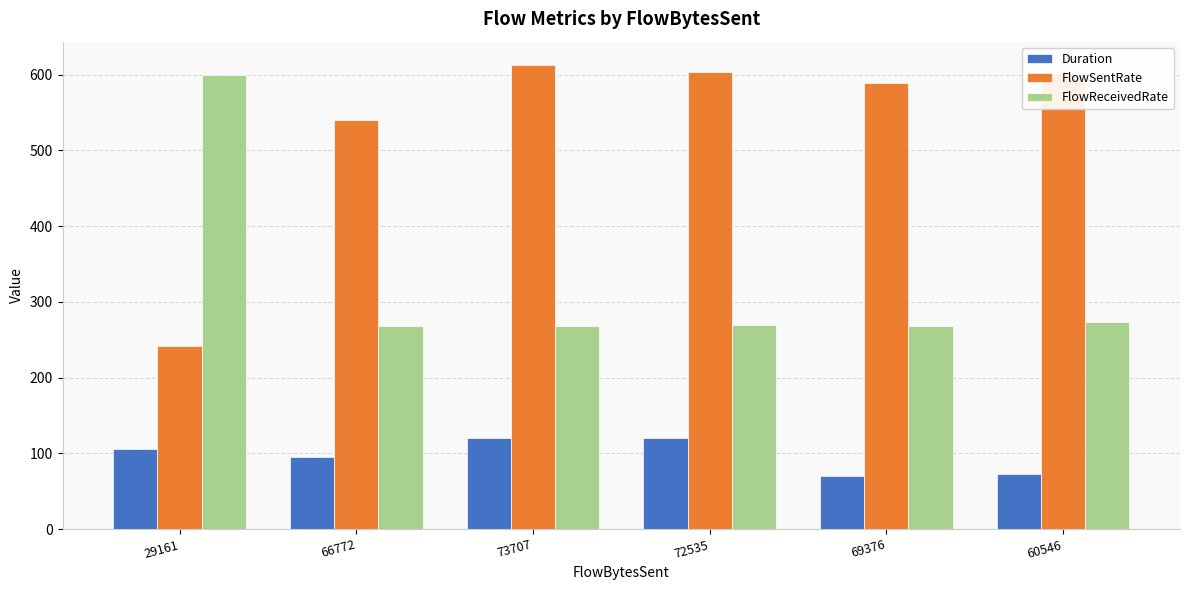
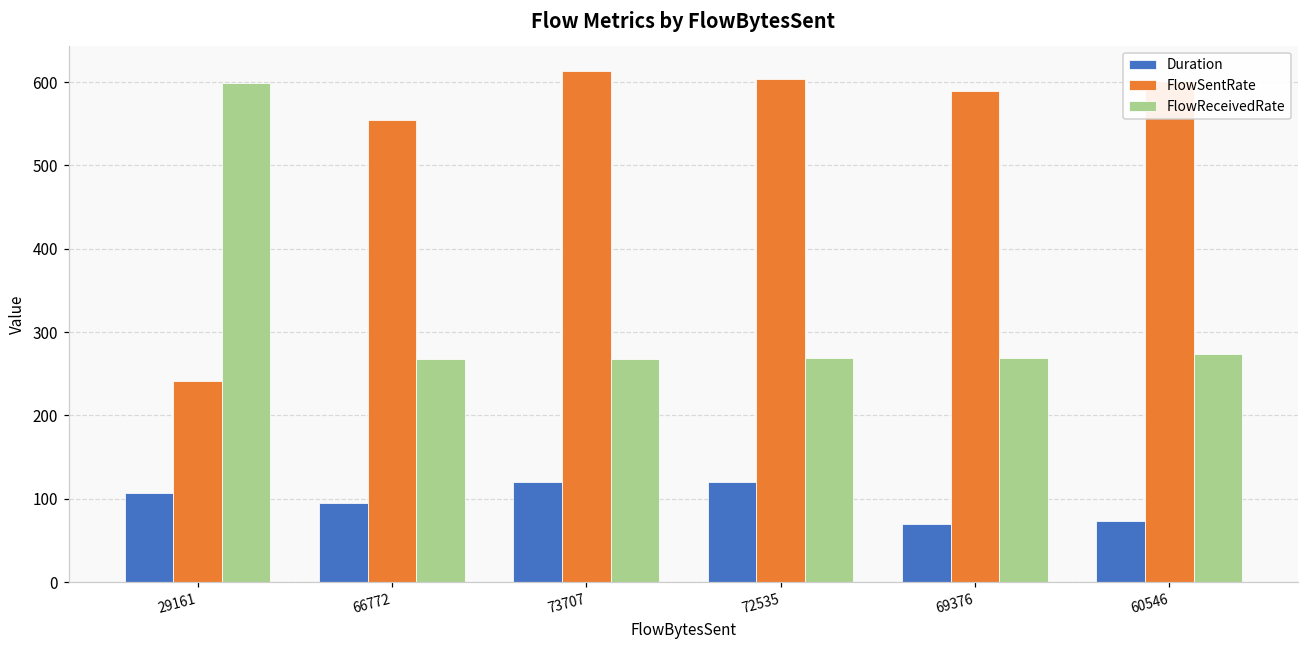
  {
    "Duration": {
      "29161": 110,
      "66772": 90,
      "73707": 120,
      "72535": 120,
      "69376": 70,
      "60546": 70
    },
    "FlowSentRate": {
      "29161": 240,
-     "66772": 540,
+     "66772": 550,
      "73707": 610,
      "72535": 600,
      "69376": 590
    },
    "FlowReceivedRate": {
      "29161": 600,
      "66772": 270,
      "73707": 270,
      "72535": 270,
      "69376": 270,
      "60546": 270
    }
  }
